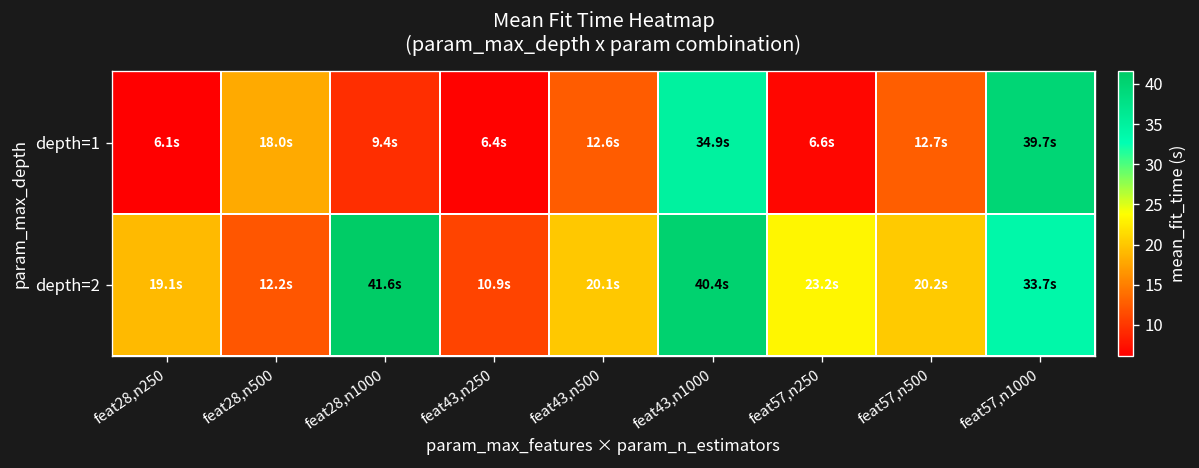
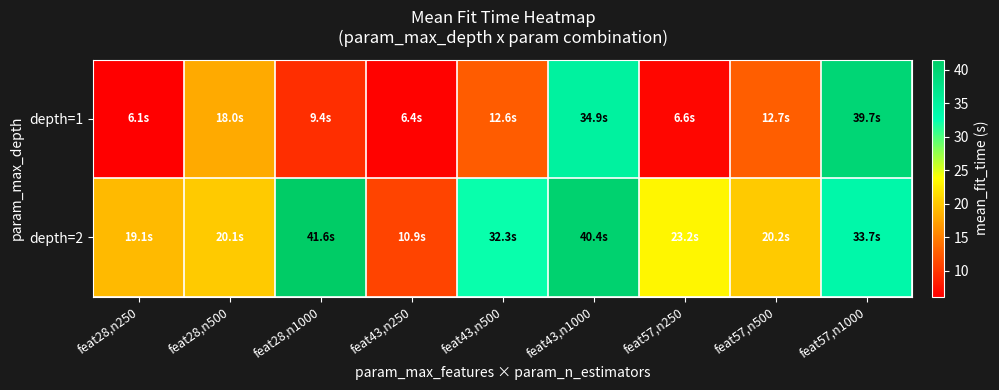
  {
    "depth=1": {
      "feat28,n250": "6.1s",
      "feat28,n500": "18.0s",
      "feat28,n1000": "9.4s",
      "feat43,n250": "6.4s",
      "feat43,n500": "12.6s",
      "feat43,n1000": "34.9s",
      "feat57,n250": "6.6s",
      "feat57,n500": "12.7s",
      "feat57,n1000": "39.7s"
    },
    "depth=2": {
      "feat28,n250": "19.1s",
-     "feat28,n500": "12.2s",
+     "feat28,n500": "20.1s",
      "feat28,n1000": "41.6s",
      "feat43,n250": "10.9s",
-     "feat43,n500": "20.1s",
+     "feat43,n500": "32.3s",
      "feat43,n1000": "40.4s",
      "feat57,n250": "23.2s",
      "feat57,n500": "20.2s",
      "feat57,n1000": "33.7s"
    }
  }
